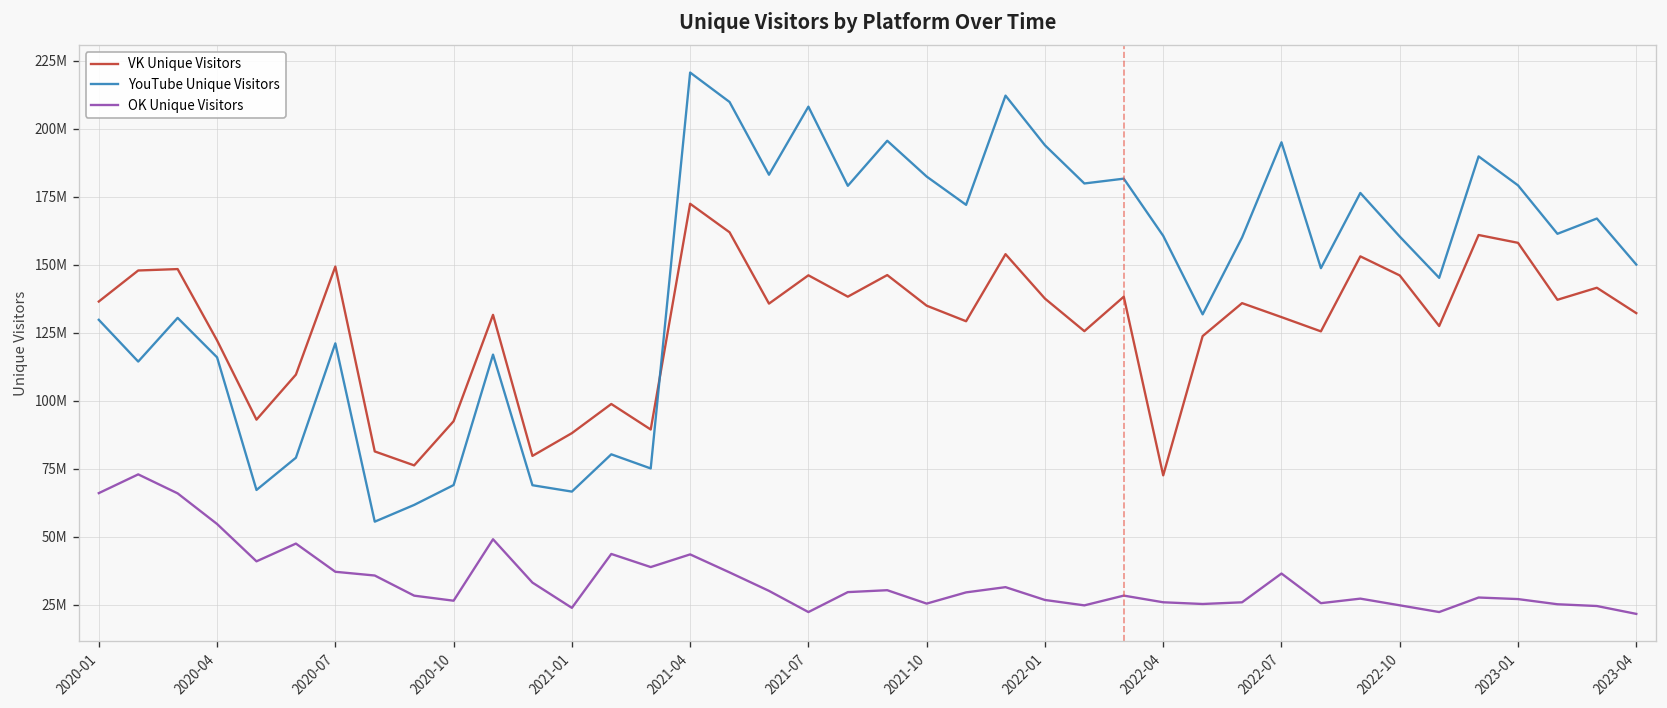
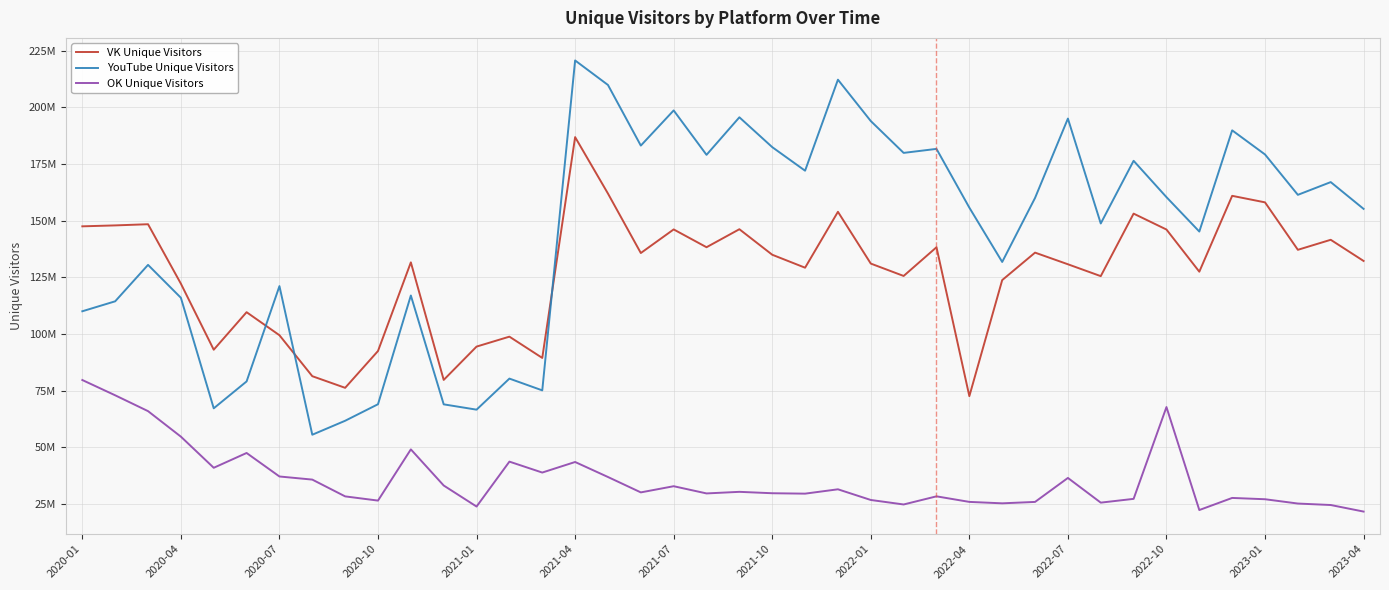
  {
    "VK Unique Visitors": {
-     "2020-01": 137000000,
+     "2020-01": 148000000,
      "2020-04": 122000000,
-     "2020-07": 149000000,
+     "2020-07": 99000000,
      "2020-10": 93000000,
-     "2021-01": 88000000,
-     "2021-04": 172000000,
+     "2021-01": 94000000,
+     "2021-04": 187000000,
      "2021-07": 146000000,
      "2021-10": 135000000,
-     "2022-01": 138000000,
+     "2022-01": 131000000,
      "2022-04": 73000000,
      "2022-07": 131000000,
      "2022-10": 146000000,
      "2023-01": 158000000,
      "2023-04": 132000000
    },
    "YouTube Unique Visitors": {
-     "2020-01": 130000000,
+     "2020-01": 110000000,
      "2020-04": 116000000,
      "2020-07": 121000000,
      "2020-10": 69000000,
      "2021-01": 67000000,
      "2021-04": 221000000,
-     "2021-07": 208000000,
+     "2021-07": 199000000,
      "2021-10": 182000000,
      "2022-01": 194000000,
-     "2022-04": 161000000,
+     "2022-04": 156000000,
      "2022-07": 195000000,
      "2022-10": 160000000,
      "2023-01": 179000000,
-     "2023-04": 150000000
+     "2023-04": 155000000
    },
    "OK Unique Visitors": {
-     "2020-01": 66000000,
+     "2020-01": 80000000,
      "2020-04": 55000000,
      "2020-07": 37000000,
      "2020-10": 27000000,
      "2021-01": 24000000,
      "2021-04": 44000000,
-     "2021-07": 22000000,
-     "2021-10": 25000000,
+     "2021-07": 33000000,
+     "2021-10": 30000000,
      "2022-01": 27000000,
      "2022-04": 26000000,
      "2022-07": 37000000,
-     "2022-10": 25000000,
+     "2022-10": 68000000,
      "2023-01": 27000000,
      "2023-04": 22000000
    }
  }
